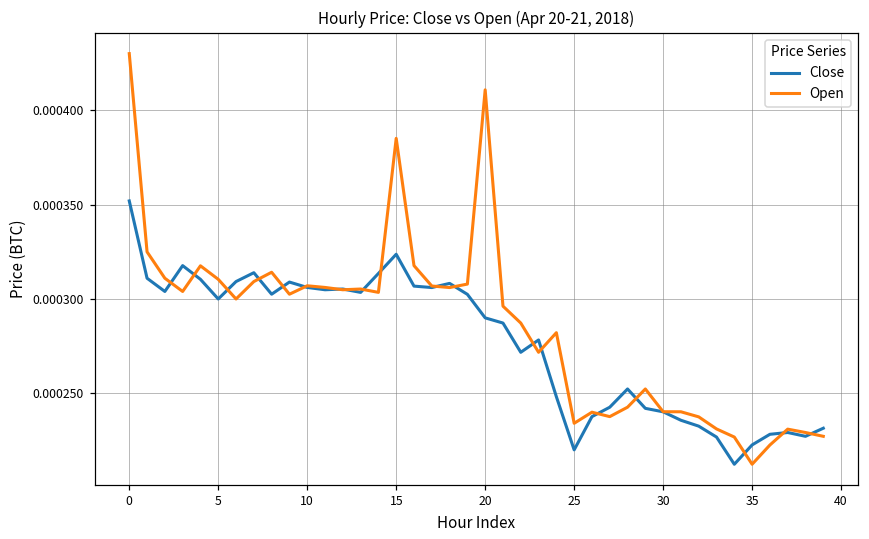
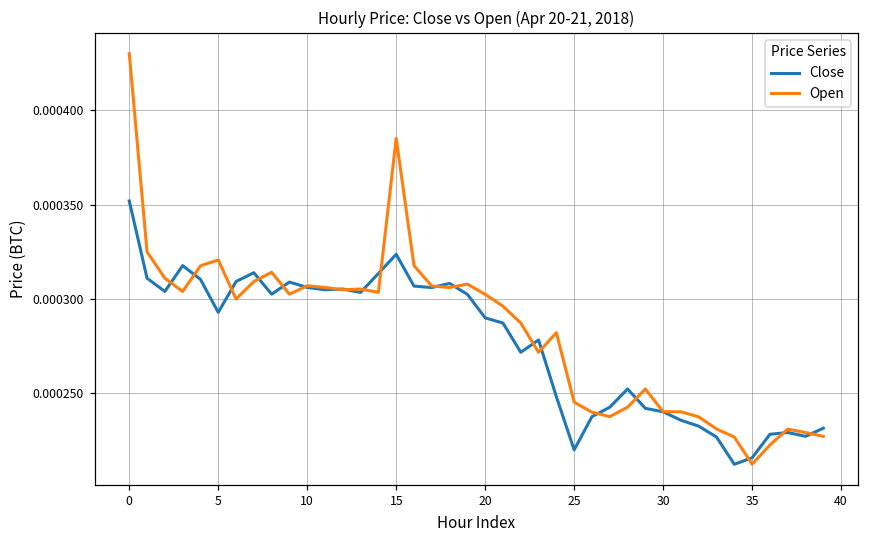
  {
    "Close": {
      "0": 0.000352,
-     "5": 0.000300,
+     "5": 0.000293,
      "15": 0.000324,
      "20": 0.000290,
      "25": 0.000220,
-     "35": 0.000223
+     "35": 0.000216
    },
    "Open": {
      "0": 0.000430,
-     "5": 0.000310,
+     "5": 0.000321,
      "15": 0.000385,
-     "20": 0.000411,
-     "25": 0.000234,
+     "20": 0.000302,
+     "25": 0.000245,
      "35": 0.000212
    }
  }
